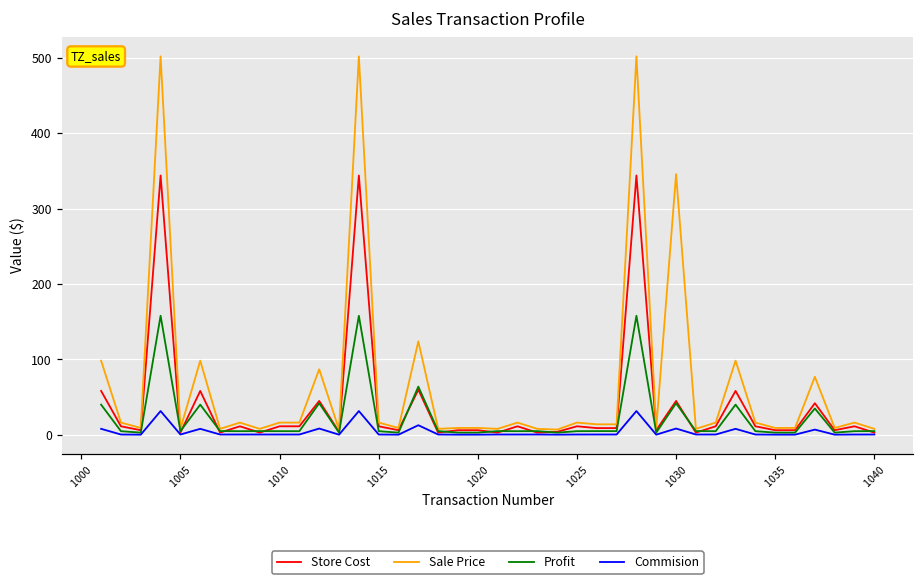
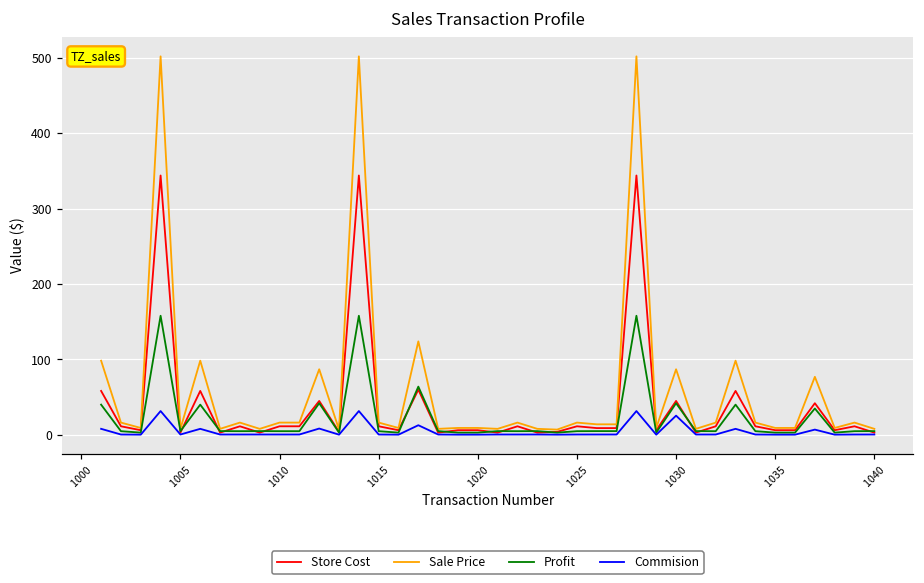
  {
    "Store Cost": {
      "1010": 10,
      "1015": 10,
      "1025": 10
    },
    "Sale Price": {
      "1010": 20,
      "1015": 20,
      "1025": 20,
-     "1030": 350
+     "1030": 90
    },
    "Profit": {
      "1010": 0,
      "1015": 0,
      "1025": 0
    },
    "Commision": {
      "1010": 0,
      "1015": 0,
      "1025": 0,
-     "1030": 10
+     "1030": 30
    }
  }
